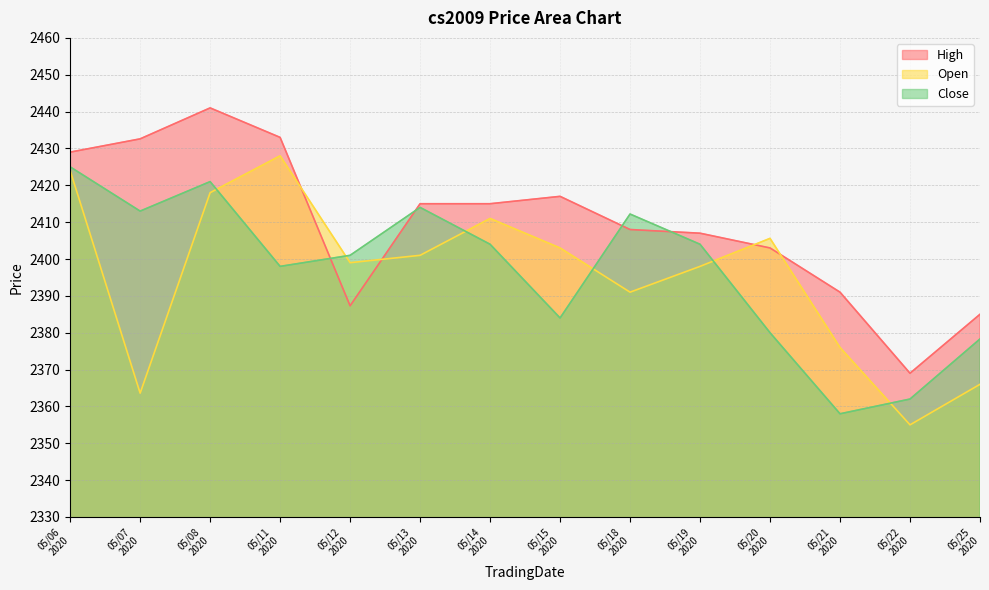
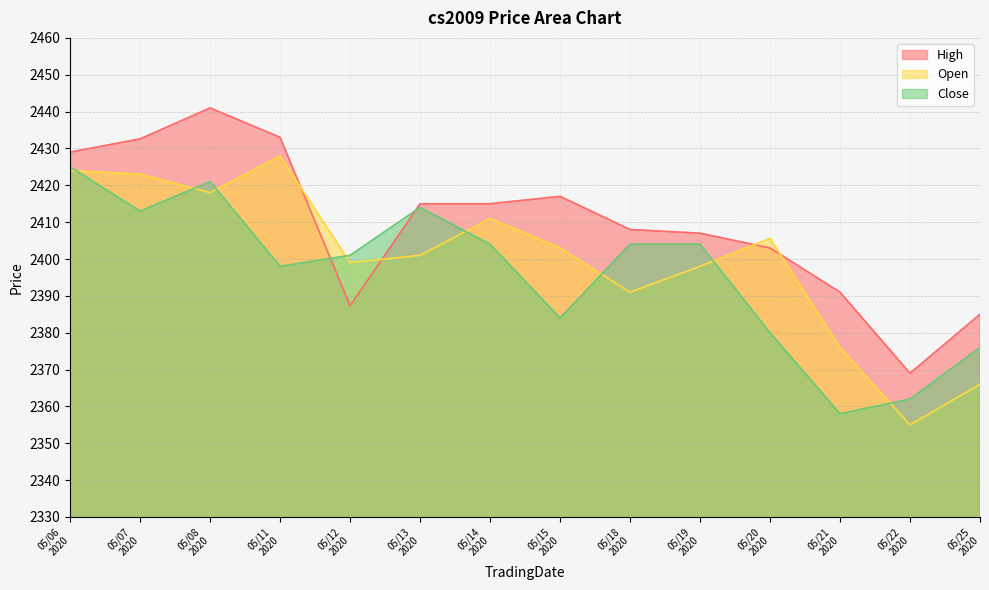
  {
    "High": {
      "05/06 2020": 2429,
      "05/07 2020": 2433,
      "05/08 2020": 2441,
      "05/11 2020": 2433,
      "05/12 2020": 2387,
      "05/13 2020": 2415,
      "05/14 2020": 2415,
      "05/15 2020": 2417,
      "05/18 2020": 2408,
      "05/19 2020": 2407,
      "05/20 2020": 2403,
      "05/21 2020": 2391,
      "05/22 2020": 2369,
      "05/25 2020": 2385
    },
    "Open": {
      "05/06 2020": 2424,
-     "05/07 2020": 2364,
+     "05/07 2020": 2423,
      "05/08 2020": 2418,
      "05/11 2020": 2428,
      "05/12 2020": 2399,
      "05/13 2020": 2401,
      "05/14 2020": 2411,
      "05/15 2020": 2403,
      "05/18 2020": 2391,
      "05/19 2020": 2398,
      "05/20 2020": 2406,
      "05/21 2020": 2376,
      "05/22 2020": 2355,
      "05/25 2020": 2366
    },
    "Close": {
      "05/06 2020": 2425,
      "05/07 2020": 2413,
      "05/08 2020": 2421,
      "05/11 2020": 2398,
      "05/12 2020": 2401,
      "05/13 2020": 2414,
      "05/14 2020": 2404,
      "05/15 2020": 2384,
-     "05/18 2020": 2412,
+     "05/18 2020": 2404,
      "05/19 2020": 2404,
      "05/20 2020": 2380,
      "05/21 2020": 2358,
      "05/22 2020": 2362,
-     "05/25 2020": 2378
+     "05/25 2020": 2376
    }
  }
